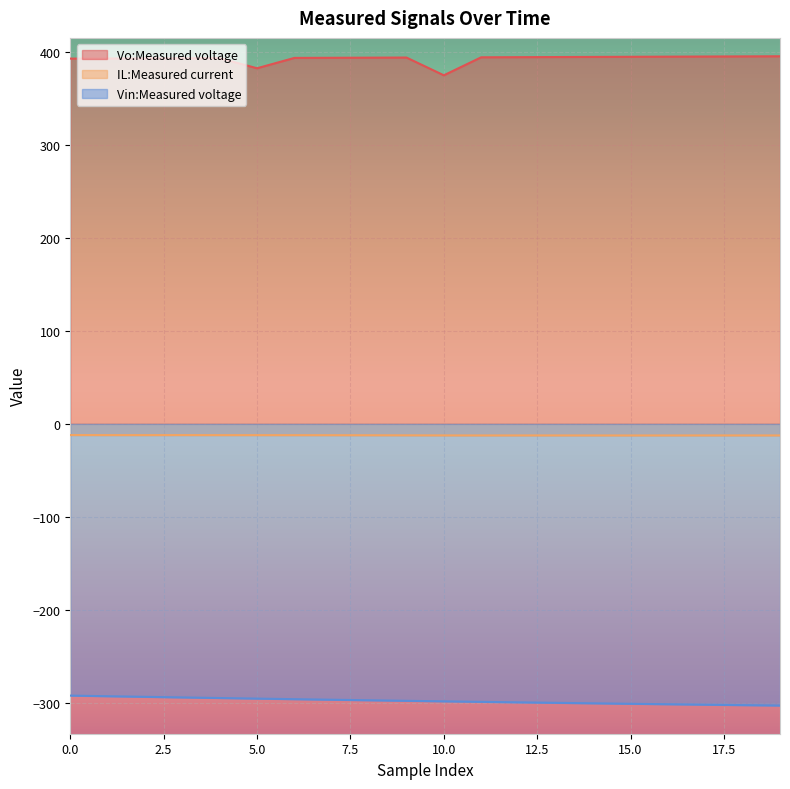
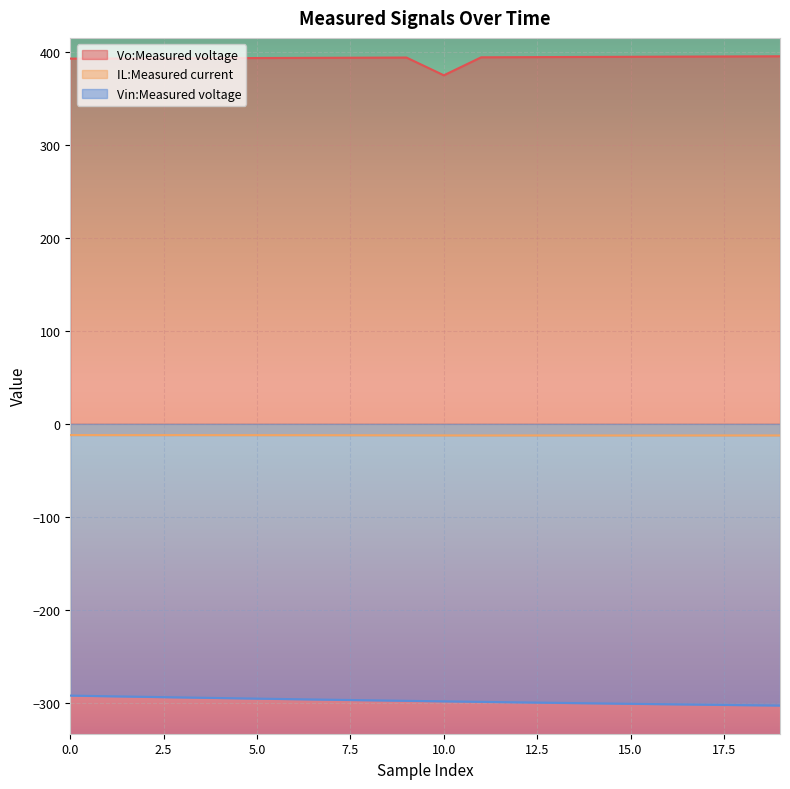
  {
    "Vo:Measured voltage": {
      "0.0": 390,
-     "5.0": 380,
+     "5.0": 390,
      "10.0": 370,
      "15.0": 390
    }
  }
